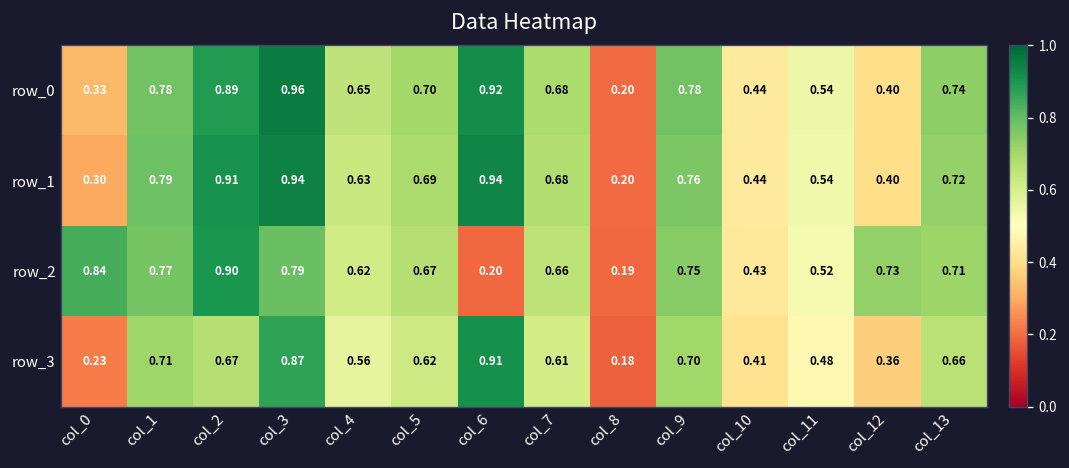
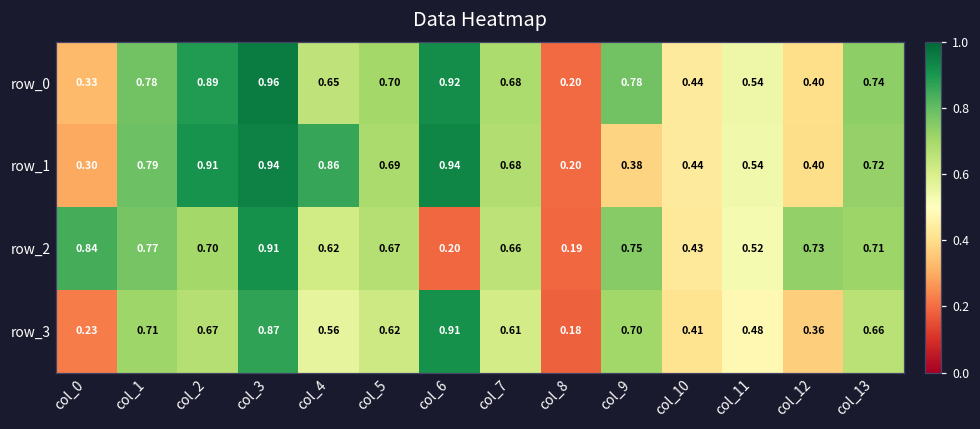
  {
    "row_0": {
      "col_0": 0.33,
      "col_1": 0.78,
      "col_2": 0.89,
      "col_3": 0.96,
      "col_4": 0.65,
      "col_5": 0.70,
      "col_6": 0.92,
      "col_7": 0.68,
      "col_8": 0.20,
      "col_9": 0.78,
      "col_10": 0.44,
      "col_11": 0.54,
      "col_12": 0.40,
      "col_13": 0.74
    },
    "row_1": {
      "col_0": 0.30,
      "col_1": 0.79,
      "col_2": 0.91,
      "col_3": 0.94,
-     "col_4": 0.63,
+     "col_4": 0.86,
      "col_5": 0.69,
      "col_6": 0.94,
      "col_7": 0.68,
      "col_8": 0.20,
-     "col_9": 0.76,
+     "col_9": 0.38,
      "col_10": 0.44,
      "col_11": 0.54,
      "col_12": 0.40,
      "col_13": 0.72
    },
    "row_2": {
      "col_0": 0.84,
      "col_1": 0.77,
-     "col_2": 0.90,
-     "col_3": 0.79,
+     "col_2": 0.70,
+     "col_3": 0.91,
      "col_4": 0.62,
      "col_5": 0.67,
      "col_6": 0.20,
      "col_7": 0.66,
      "col_8": 0.19,
      "col_9": 0.75,
      "col_10": 0.43,
      "col_11": 0.52,
      "col_12": 0.73,
      "col_13": 0.71
    },
    "row_3": {
      "col_0": 0.23,
      "col_1": 0.71,
      "col_2": 0.67,
      "col_3": 0.87,
      "col_4": 0.56,
      "col_5": 0.62,
      "col_6": 0.91,
      "col_7": 0.61,
      "col_8": 0.18,
      "col_9": 0.70,
      "col_10": 0.41,
      "col_11": 0.48,
      "col_12": 0.36,
      "col_13": 0.66
    }
  }
